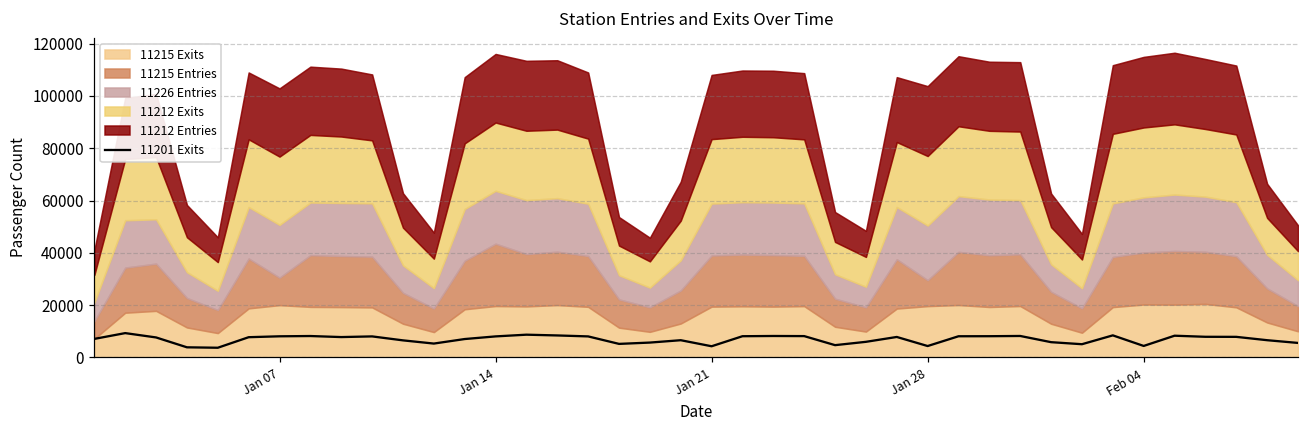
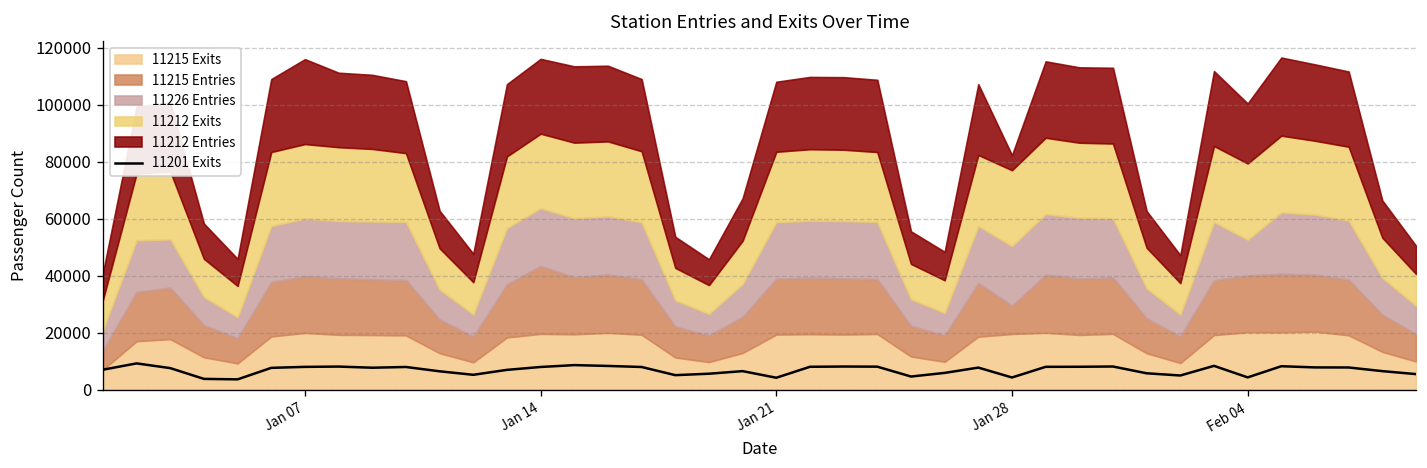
  {
    "11201 Exits": {
      "Jan 07": 8000,
      "Jan 14": 8000,
      "Jan 21": 4000,
      "Jan 28": 4000,
      "Feb 04": 4000
    },
    "11215 Entries": {
-     "Jan 07": 10000,
+     "Jan 07": 20000,
      "Jan 14": 24000,
      "Jan 21": 20000,
      "Jan 28": 10000,
      "Feb 04": 20000
    },
    "11226 Entries": {
      "Jan 07": 20000,
      "Jan 14": 20000,
      "Jan 21": 20000,
      "Jan 28": 21000,
-     "Feb 04": 21000
+     "Feb 04": 13000
    },
    "11212 Entries": {
-     "Jan 07": 26000,
+     "Jan 07": 30000,
      "Jan 14": 26000,
      "Jan 21": 25000,
-     "Jan 28": 27000,
-     "Feb 04": 27000
+     "Jan 28": 5000,
+     "Feb 04": 21000
    }
  }
